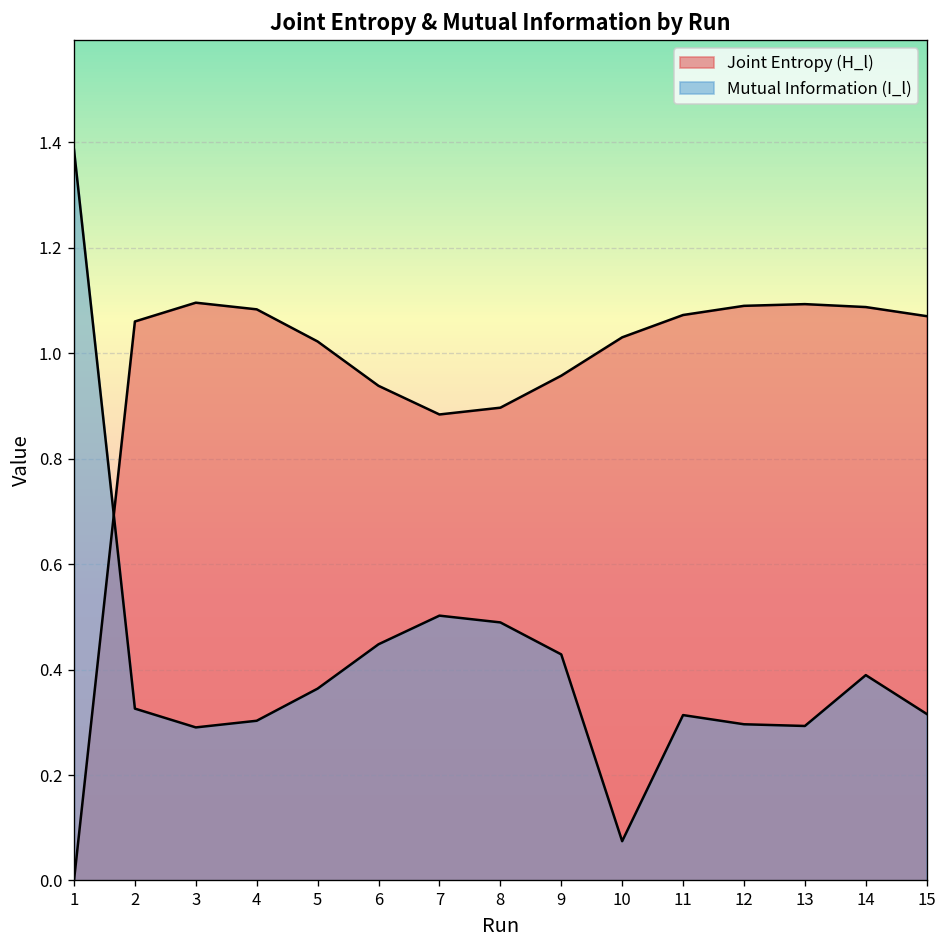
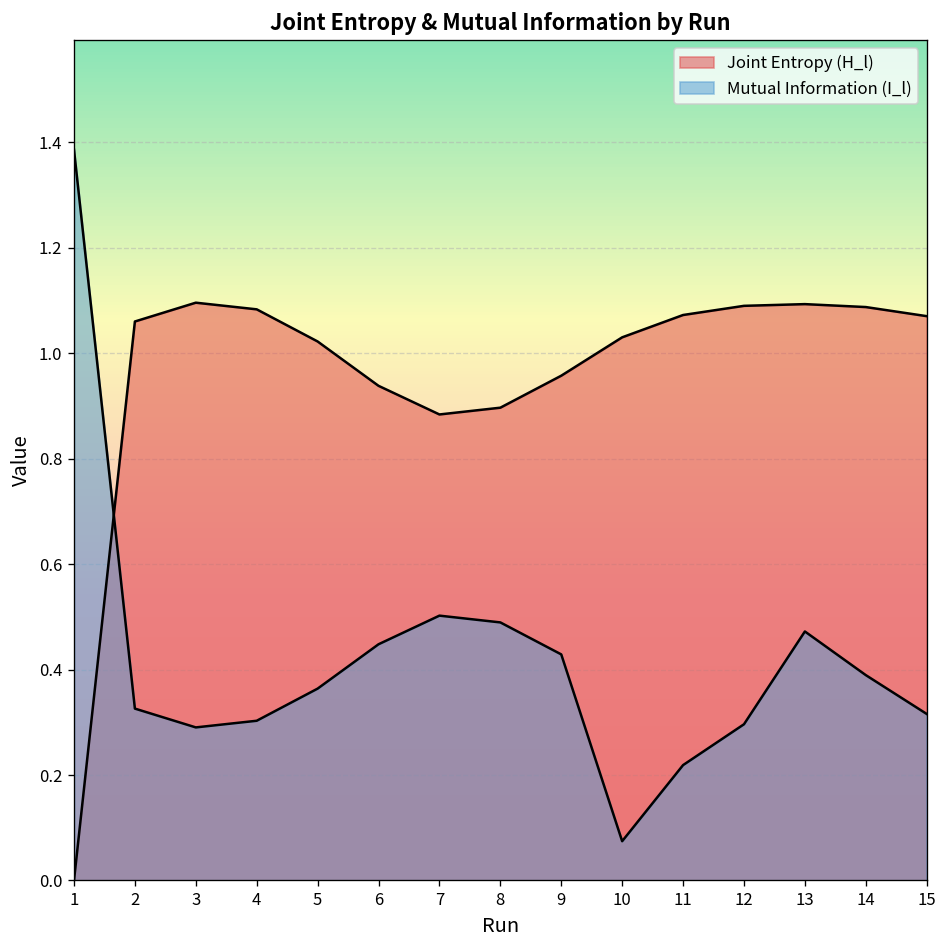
  {
    "Joint Entropy (H_l)": {
      "1": 0.00,
      "2": 1.06,
      "3": 1.10,
      "4": 1.08,
      "5": 1.02,
      "6": 0.94,
      "7": 0.88,
      "8": 0.90,
      "9": 0.96,
      "10": 1.03,
      "11": 1.07,
      "12": 1.09,
      "13": 1.09,
      "14": 1.09,
      "15": 1.07
    },
    "Mutual Information (I_l)": {
      "1": 1.39,
      "2": 0.33,
      "3": 0.29,
      "4": 0.30,
      "5": 0.36,
      "6": 0.45,
      "7": 0.50,
      "8": 0.49,
      "9": 0.43,
      "10": 0.07,
-     "11": 0.31,
+     "11": 0.22,
      "12": 0.30,
-     "13": 0.29,
+     "13": 0.47,
      "14": 0.39,
      "15": 0.32
    }
  }
